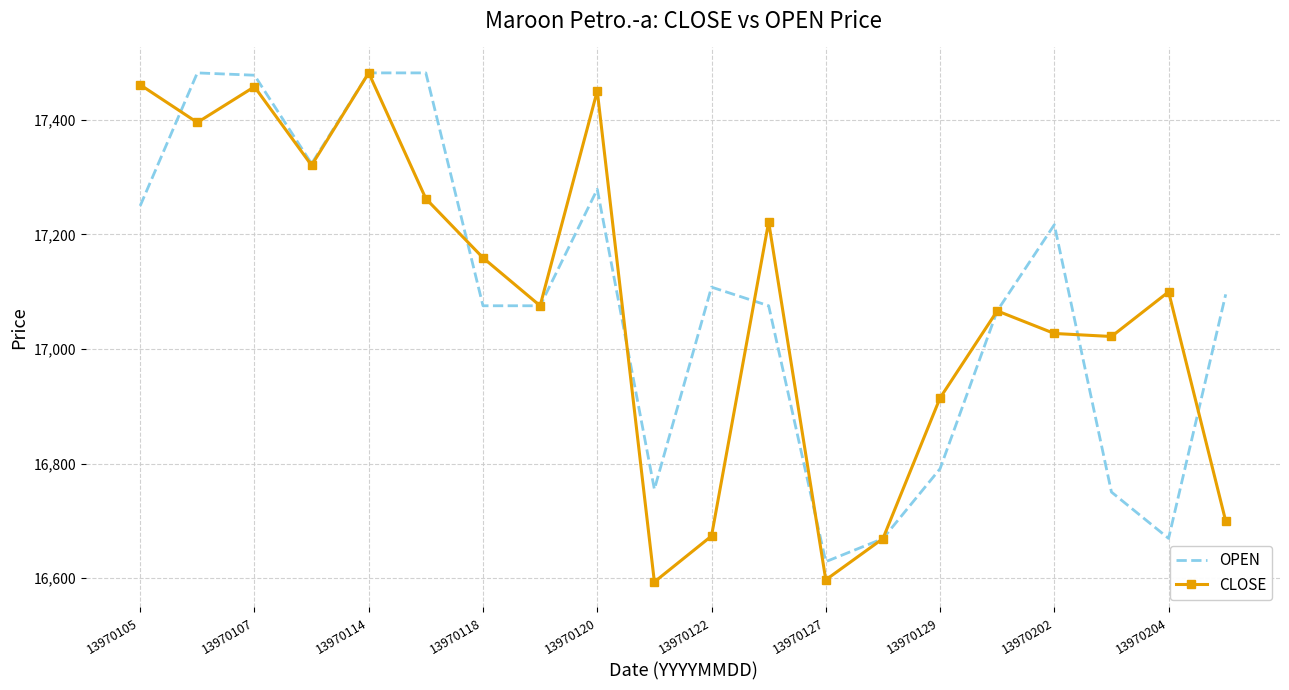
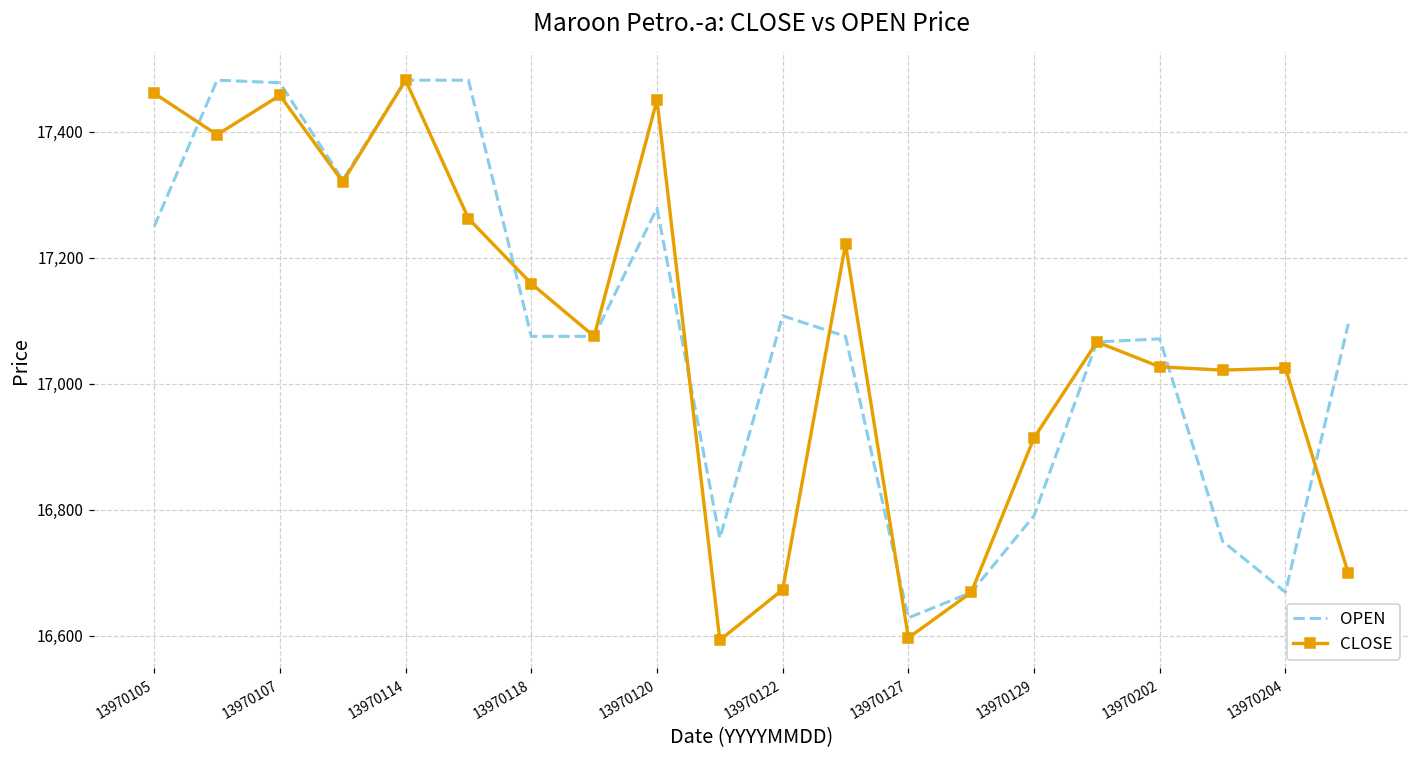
  {
    "OPEN": {
      "13970105": "17,250",
      "13970107": "17,480",
      "13970118": "17,080",
      "13970120": "17,280",
      "13970122": "17,110",
      "13970127": "16,630",
      "13970129": "16,790",
-     "13970202": "17,220",
+     "13970202": "17,070",
      "13970204": "16,670"
    },
    "CLOSE": {
      "13970105": "17,460",
      "13970107": "17,460",
      "13970118": "17,160",
      "13970120": "17,450",
      "13970122": "16,670",
      "13970127": "16,600",
      "13970129": "16,910",
      "13970202": "17,030",
-     "13970204": "17,100"
+     "13970204": "17,020"
    }
  }
